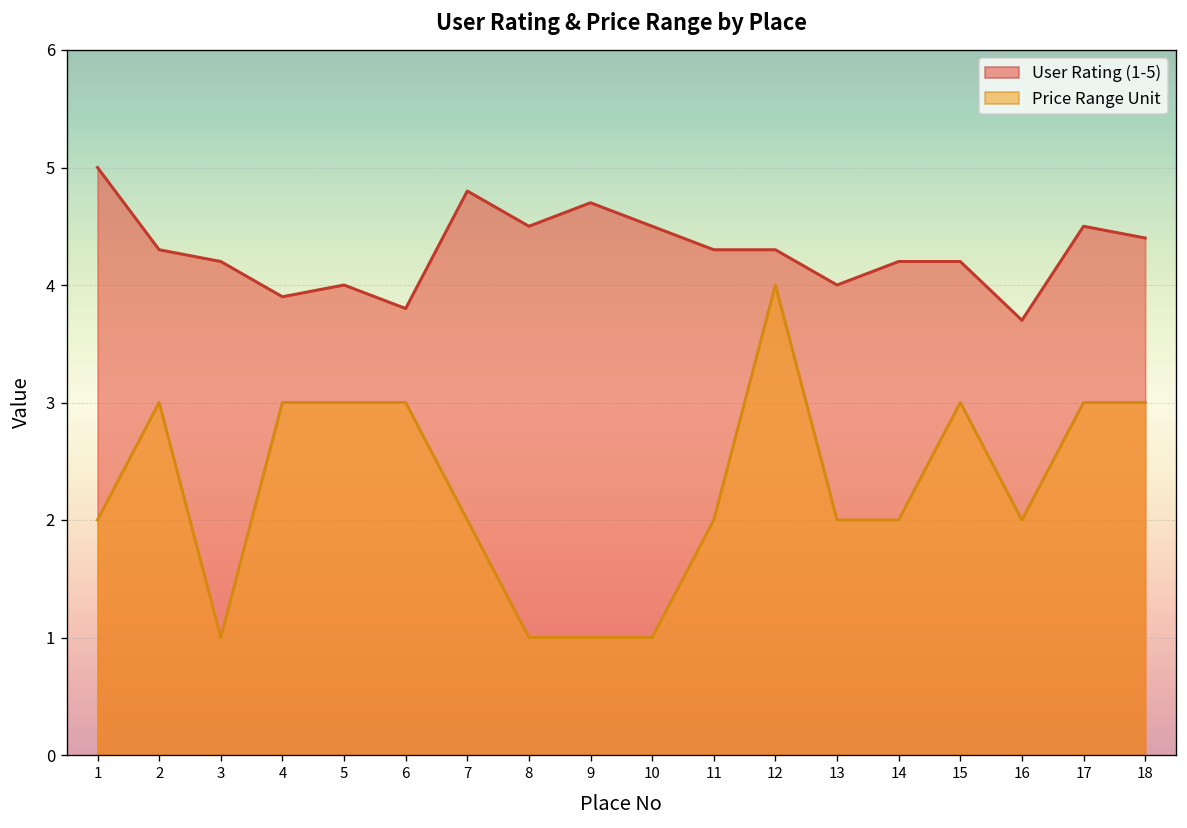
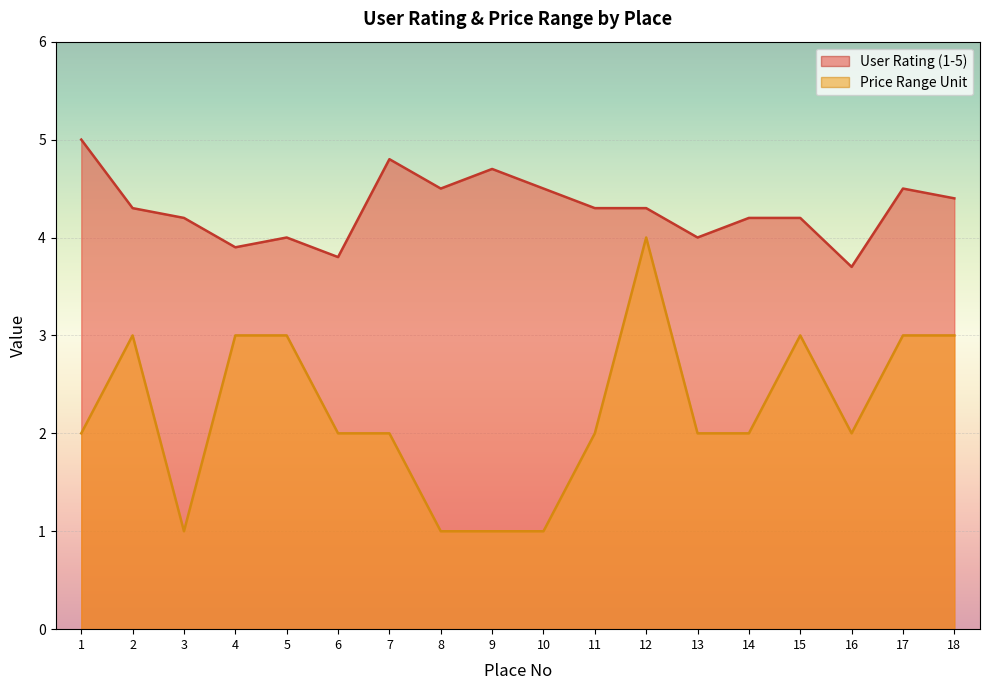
  {
    "User Rating (1-5)": {
      "1": 5,
      "2": 4.3,
      "3": 4.2,
      "4": 3.9,
      "5": 4,
      "6": 3.8,
      "7": 4.8,
      "8": 4.5,
      "9": 4.7,
      "10": 4.5,
      "11": 4.3,
      "12": 4.3,
      "13": 4,
      "14": 4.2,
      "15": 4.2,
      "16": 3.7,
      "17": 4.5,
      "18": 4.4
    },
    "Price Range Unit": {
      "1": 2,
      "2": 3,
      "3": 1,
      "4": 3,
      "5": 3,
-     "6": 3,
+     "6": 2,
      "7": 2,
      "8": 1,
      "9": 1,
      "10": 1,
      "11": 2,
      "12": 4,
      "13": 2,
      "14": 2,
      "15": 3,
      "16": 2,
      "17": 3,
      "18": 3
    }
  }
